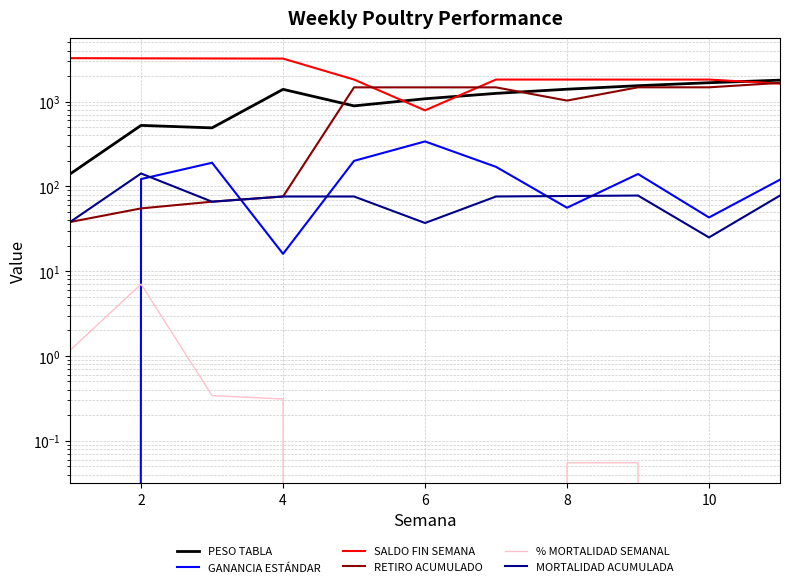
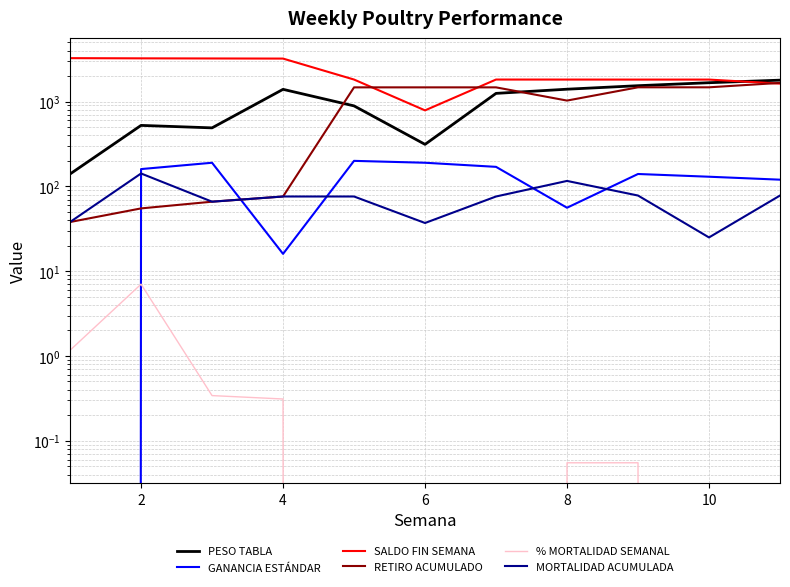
  {
    "PESO TABLA": {
      "2": 500,
      "4": 1400,
-     "6": 1100,
+     "6": 310,
      "8": 1400,
      "10": 1700
    },
    "GANANCIA ESTÁNDAR": {
-     "2": 120,
+     "2": 160,
      "4": 16,
-     "6": 340,
+     "6": 190,
      "8": 60,
-     "10": 40
+     "10": 130
    },
    "SALDO FIN SEMANA": {
      "2": 3200,
      "4": 3200,
      "6": 800,
      "8": 1800,
      "10": 1800
    },
    "RETIRO ACUMULADO": {
      "2": 60,
      "6": 1500,
      "8": 1000,
      "10": 1500
    },
    "% MORTALIDAD SEMANAL": {
      "2": 7,
      "4": 0.31,
      "8": 0.05
    },
    "MORTALIDAD ACUMULADA": {
      "2": 140,
      "6": 40,
-     "8": 80,
+     "8": 120,
      "10": 25
    }
  }
